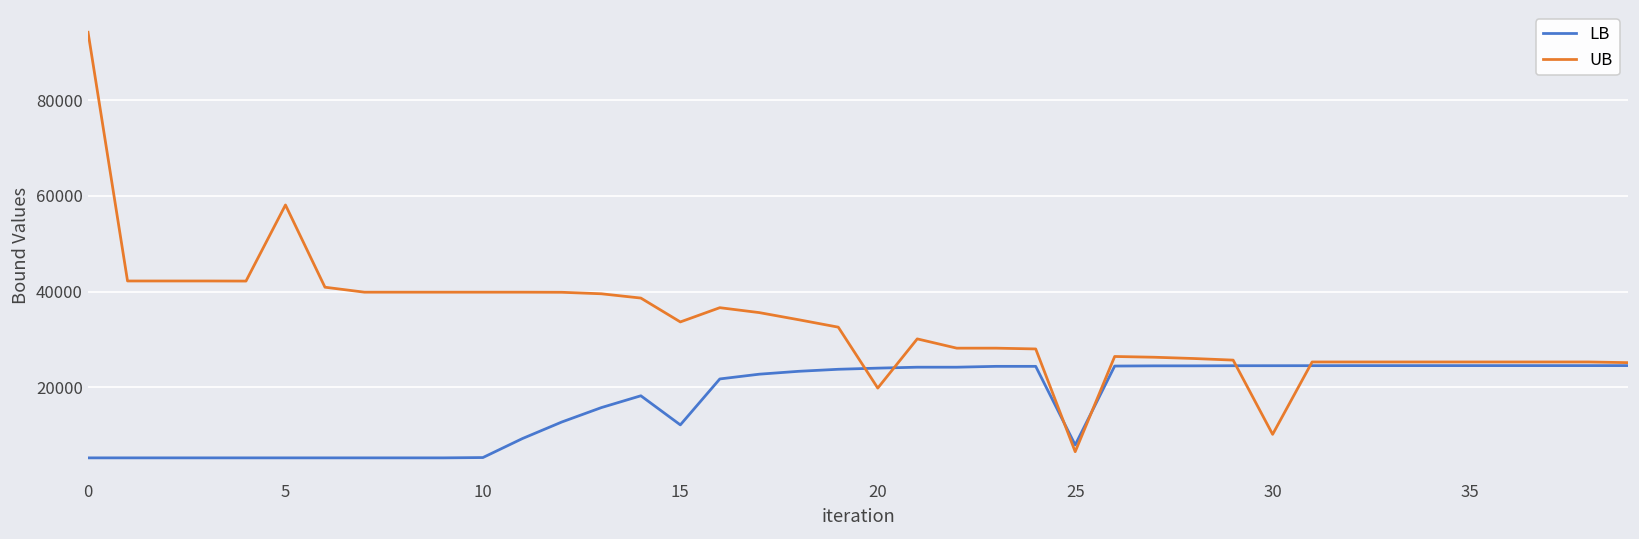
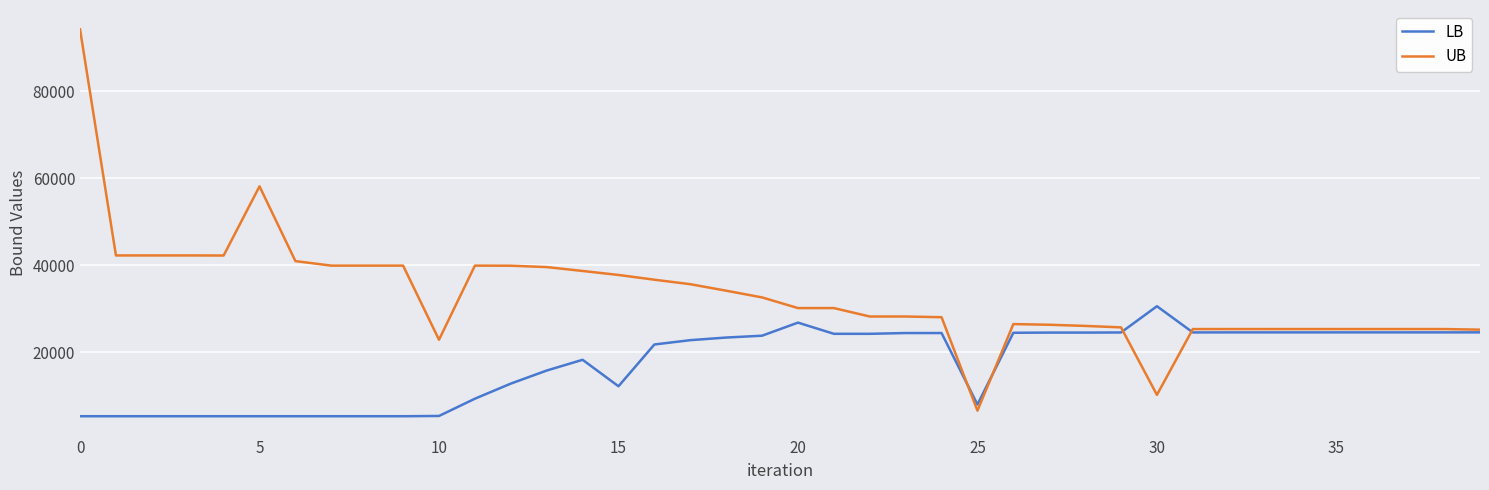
  {
    "LB": {
      "0": 5000,
      "5": 5000,
      "10": 5000,
      "15": 12000,
-     "20": 24000,
+     "20": 27000,
      "25": 8000,
-     "30": 25000,
+     "30": 31000,
      "35": 25000
    },
    "UB": {
      "0": 94000,
      "5": 58000,
-     "10": 40000,
-     "15": 34000,
-     "20": 20000,
+     "10": 23000,
+     "15": 38000,
+     "20": 30000,
      "25": 7000,
      "30": 10000,
      "35": 25000
    }
  }
